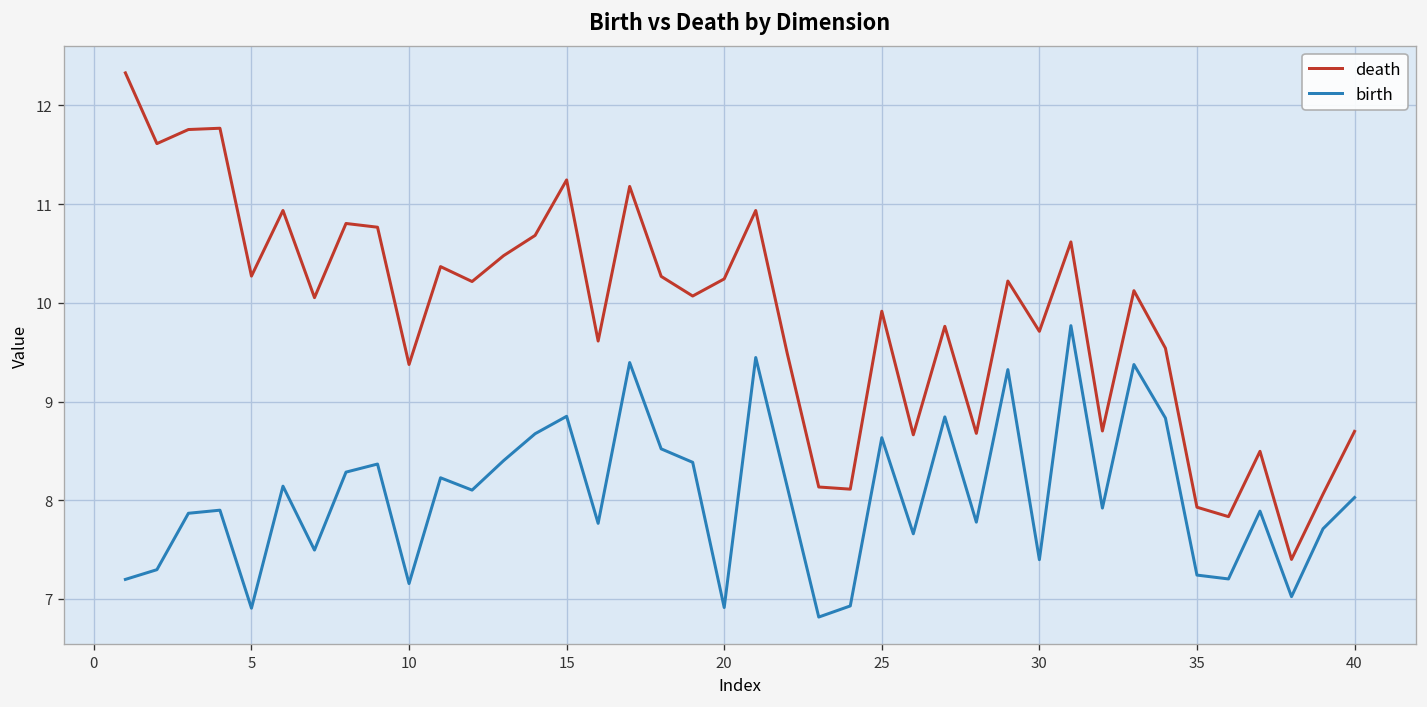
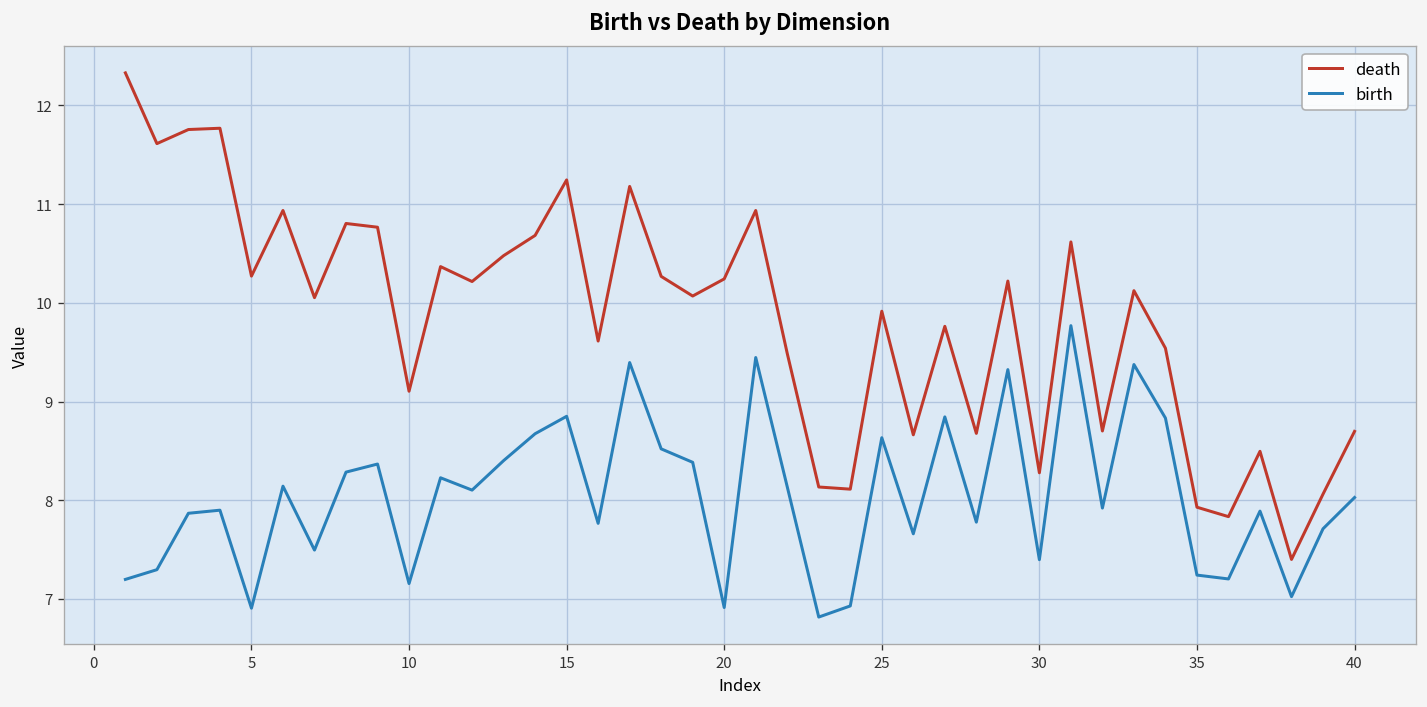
  {
    "death": {
      "5": 10.3,
-     "10": 9.4,
+     "10": 9.1,
      "15": 11.2,
      "20": 10.2,
      "25": 9.9,
-     "30": 9.7,
+     "30": 8.3,
      "35": 7.9,
      "40": 8.7
    },
    "birth": {
      "5": 6.9,
      "10": 7.2,
      "15": 8.9,
      "20": 6.9,
      "25": 8.6,
      "30": 7.4,
      "35": 7.2,
      "40": 8.0
    }
  }
